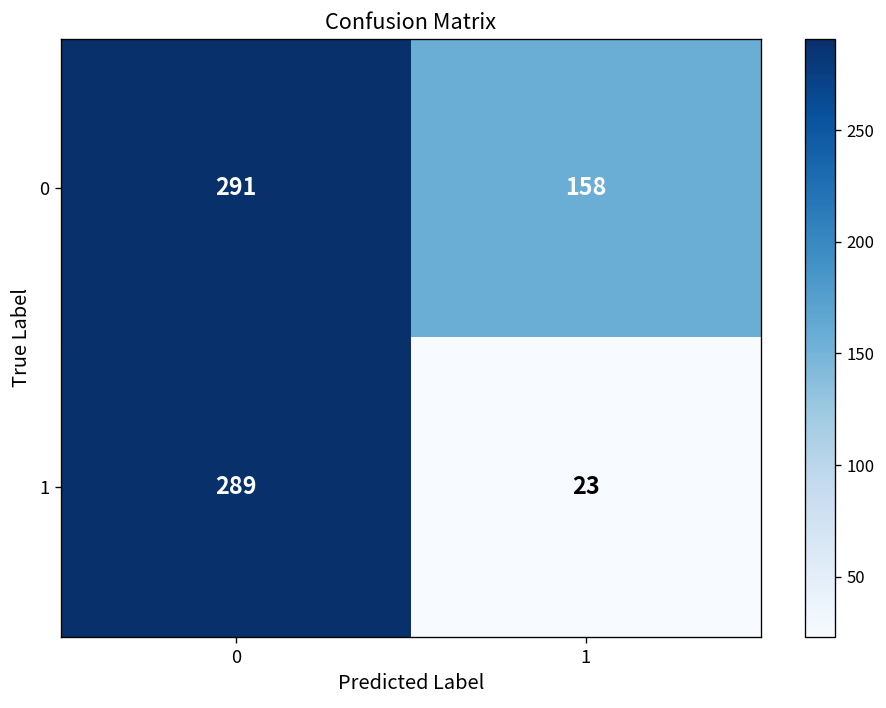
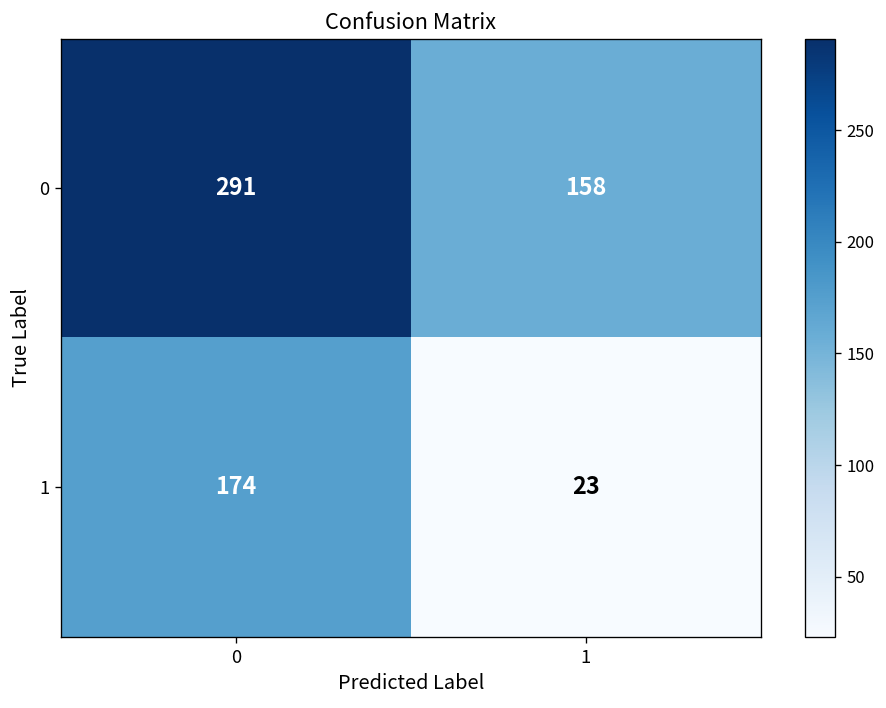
  {
    "0": {
      "0": 291,
      "1": 158
    },
    "1": {
-     "0": 289,
+     "0": 174,
      "1": 23
    }
  }
